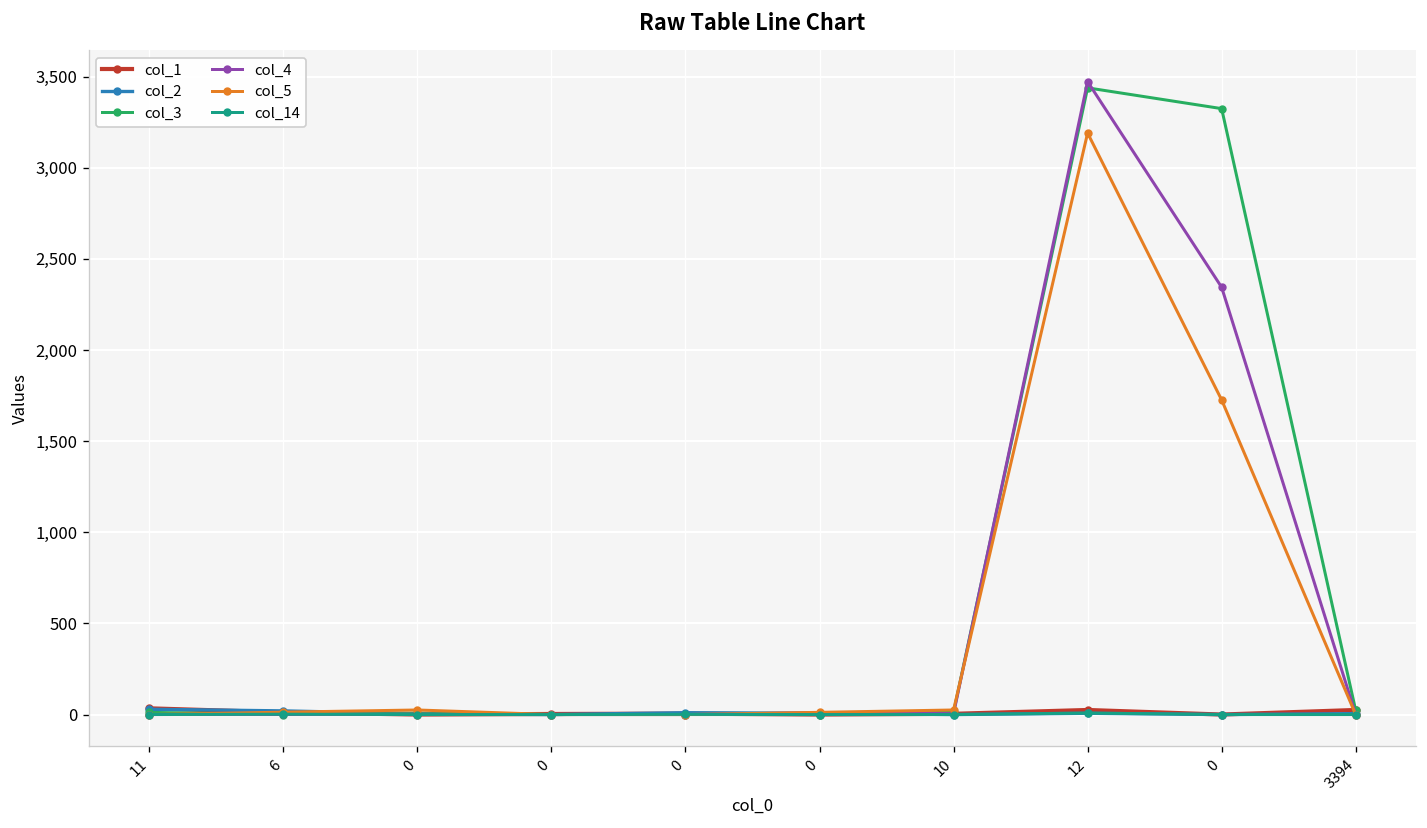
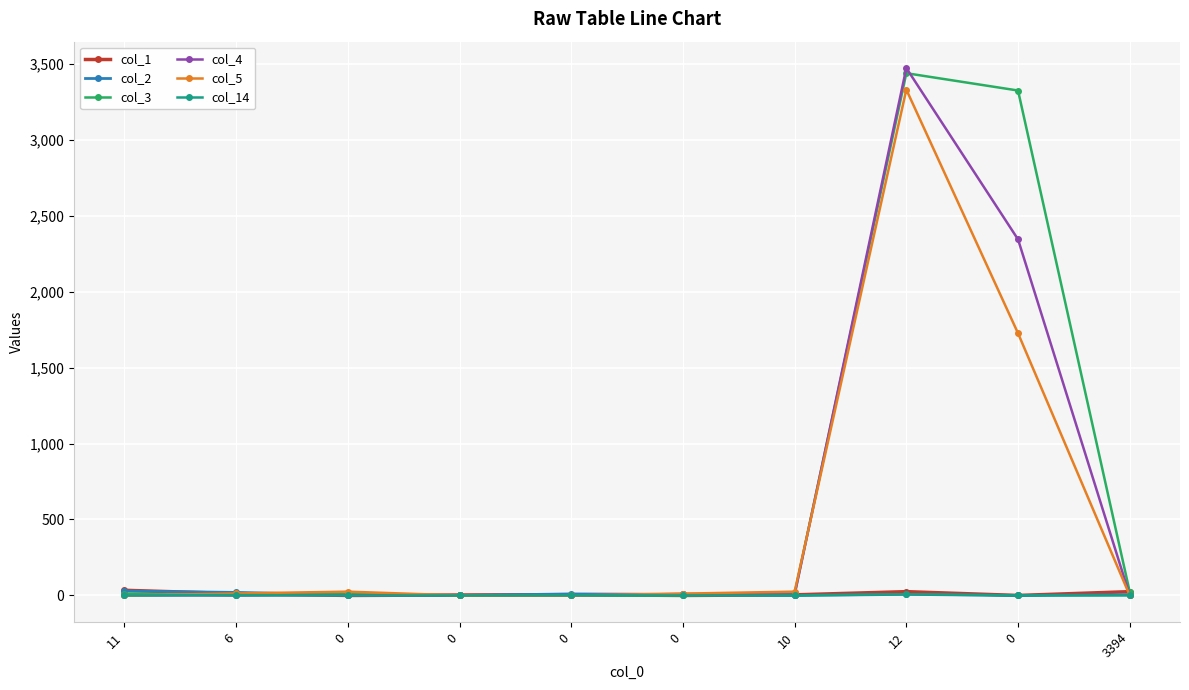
  {
    "col_4": {
      "12": "3,470"
    },
    "col_5": {
-     "12": "3,190"
+     "12": "3,330"
    }
  }
